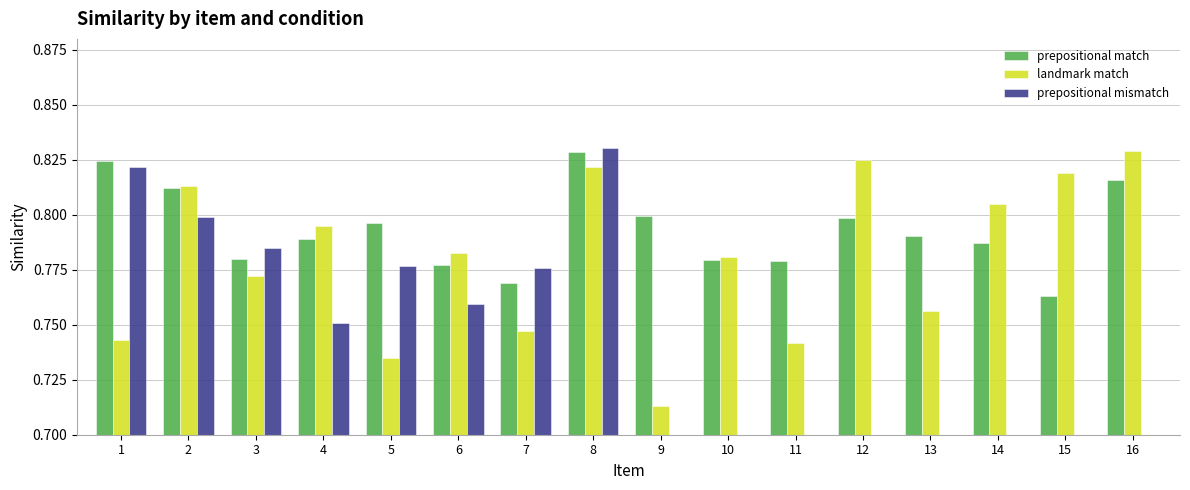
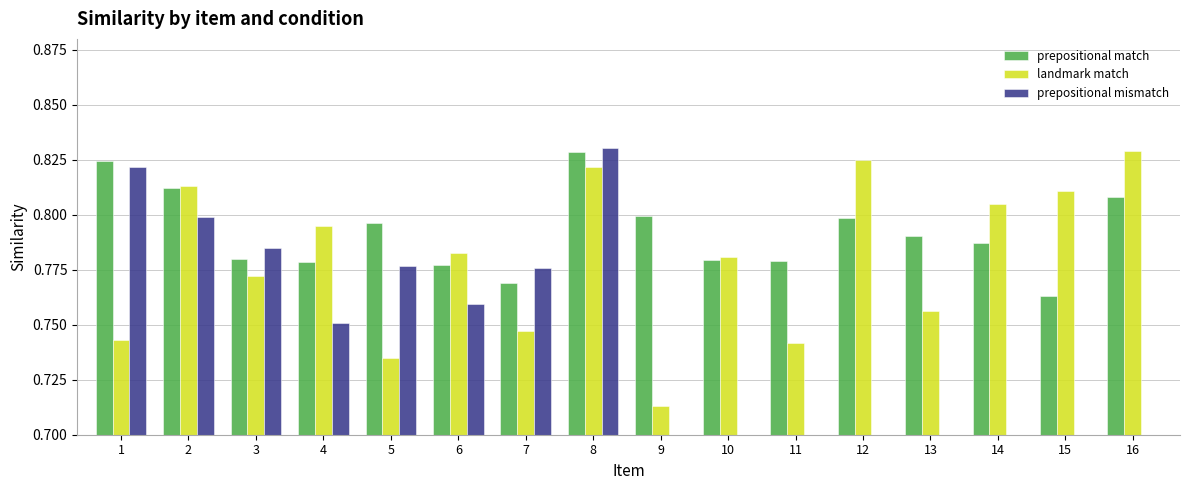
  {
    "prepositional match": {
      "1": 0.824,
      "2": 0.812,
      "3": 0.780,
-     "4": 0.789,
+     "4": 0.778,
      "5": 0.796,
      "6": 0.777,
      "7": 0.769,
      "8": 0.828,
      "9": 0.800,
      "10": 0.780,
      "11": 0.779,
      "12": 0.799,
      "13": 0.791,
      "14": 0.787,
      "15": 0.763,
-     "16": 0.816
+     "16": 0.808
    },
    "landmark match": {
      "1": 0.743,
      "2": 0.813,
      "3": 0.772,
      "4": 0.795,
      "5": 0.735,
      "6": 0.783,
      "7": 0.747,
      "8": 0.822,
      "9": 0.713,
      "10": 0.781,
      "11": 0.742,
      "12": 0.825,
      "13": 0.756,
      "14": 0.805,
-     "15": 0.819,
+     "15": 0.811,
      "16": 0.829
    }
  }
